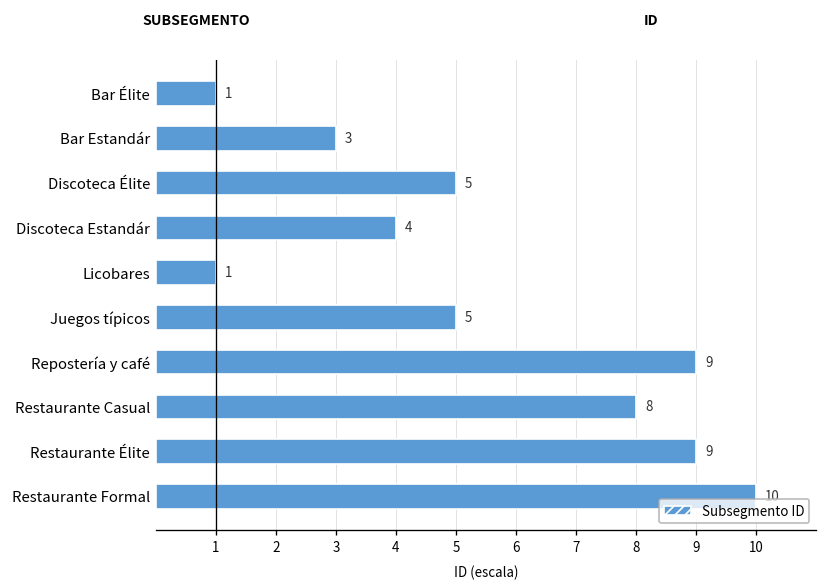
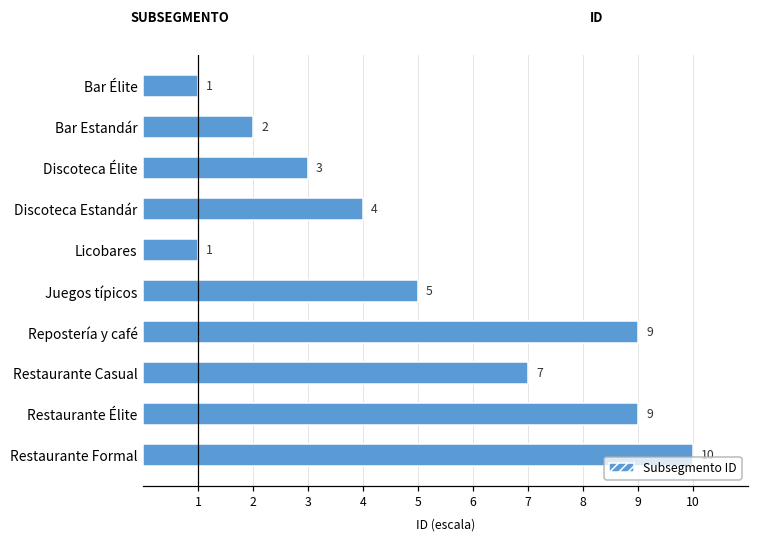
  {
    "Bar Élite": 1,
-   "Bar Estandár": 3,
-   "Discoteca Élite": 5,
+   "Bar Estandár": 2,
+   "Discoteca Élite": 3,
    "Discoteca Estandár": 4,
    "Licobares": 1,
    "Juegos típicos": 5,
    "Repostería y café": 9,
-   "Restaurante Casual": 8,
+   "Restaurante Casual": 7,
    "Restaurante Élite": 9
  }
